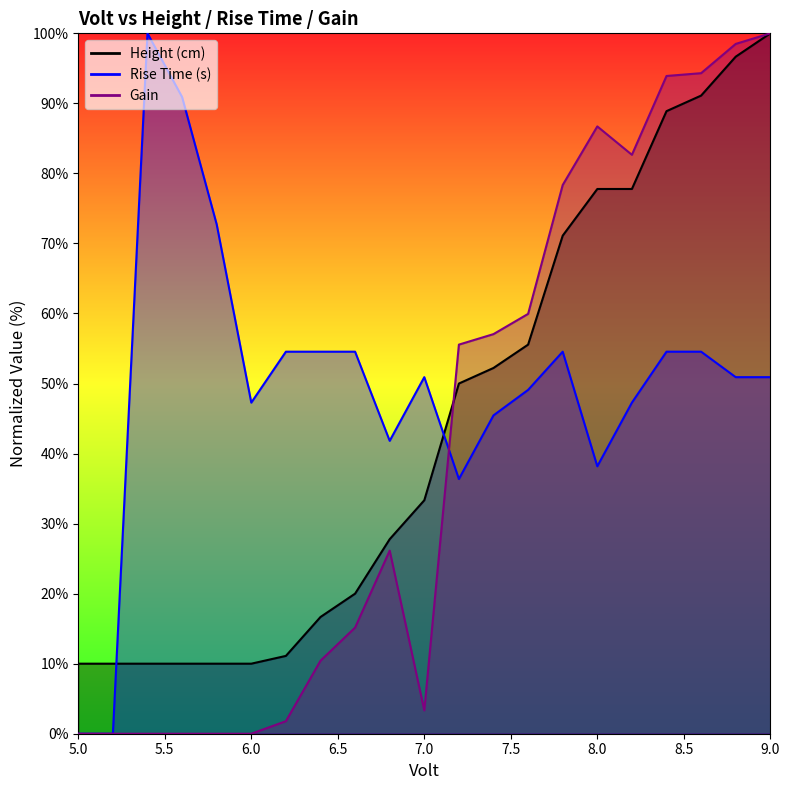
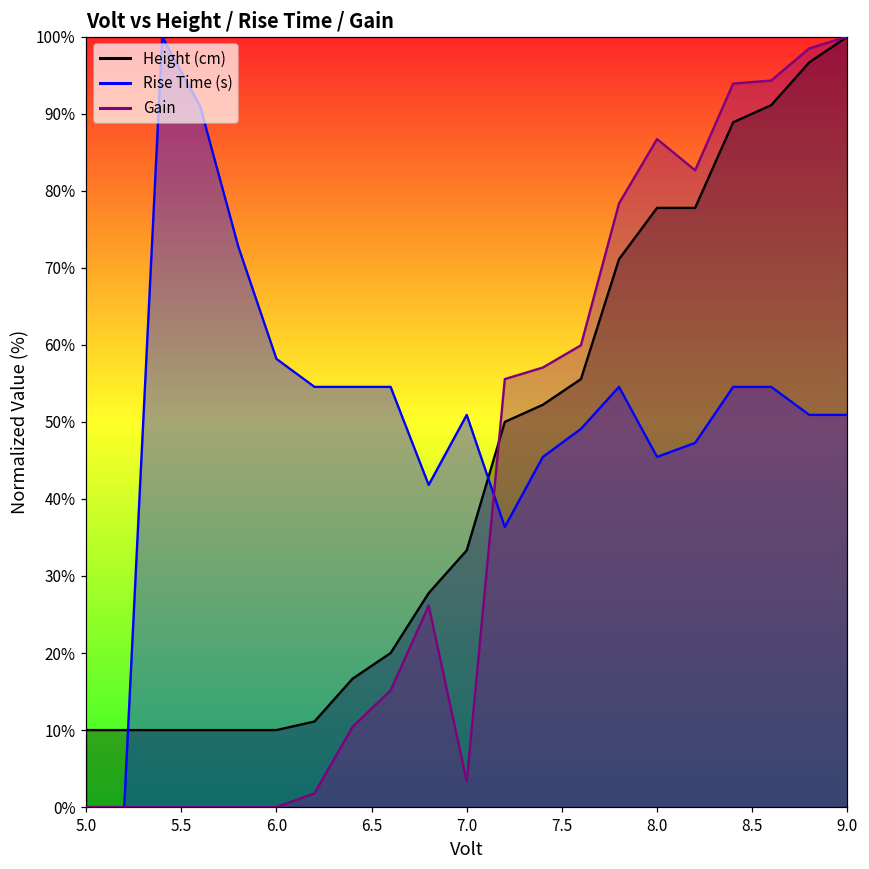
  {
    "Height (cm)": {
      "5.0": "10%",
      "6.0": "10%",
      "7.0": "33%",
      "8.0": "78%"
    },
    "Rise Time (s)": {
-     "6.0": "47%",
+     "6.0": "58%",
      "7.0": "51%",
-     "8.0": "38%",
+     "8.0": "45%",
      "9.0": "51%"
    },
    "Gain": {
      "6.0": "0%",
      "7.0": "3%",
      "8.0": "87%"
    }
  }
